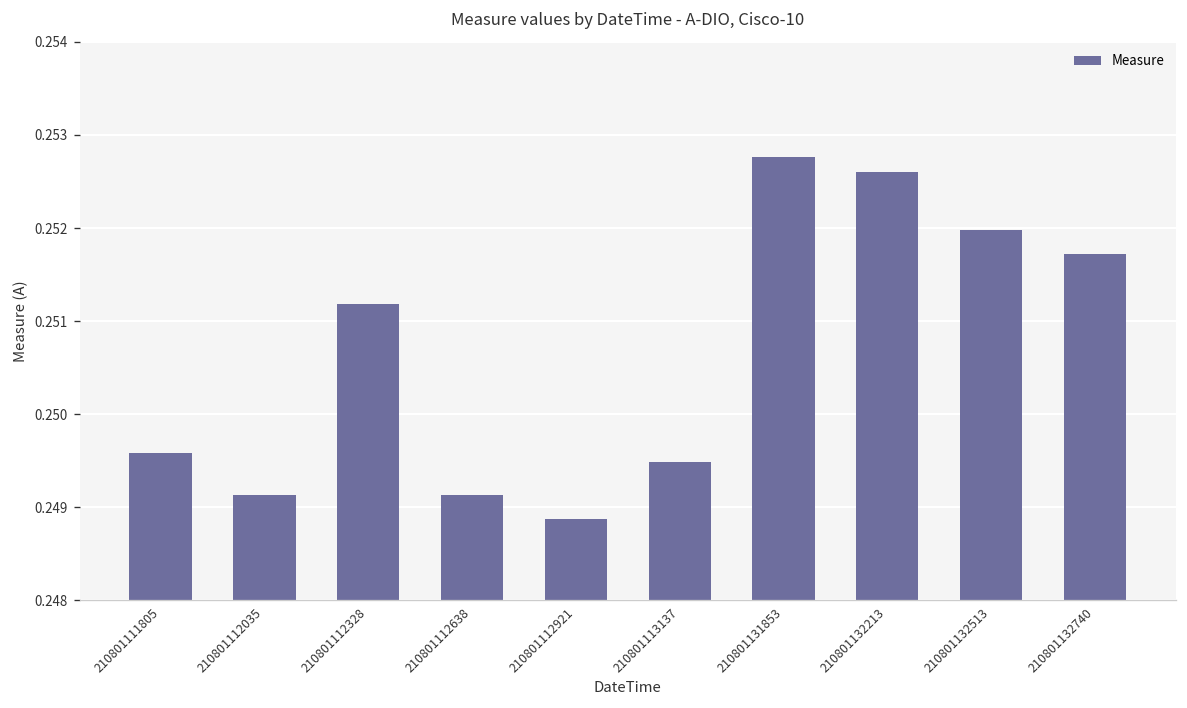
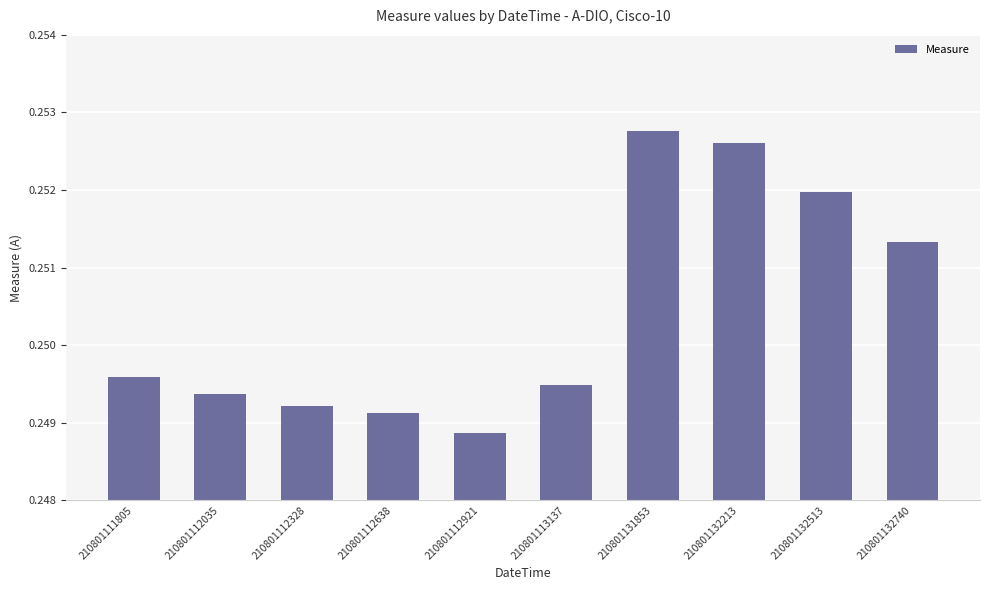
  {
    "210801111805": 0.2496,
-   "210801112035": 0.2491,
-   "210801112328": 0.2512,
+   "210801112035": 0.2494,
+   "210801112328": 0.2492,
    "210801112638": 0.2491,
    "210801112921": 0.2489,
    "210801113137": 0.2495,
    "210801131853": 0.2528,
    "210801132213": 0.2526,
    "210801132513": 0.2520,
-   "210801132740": 0.2517
+   "210801132740": 0.2513
  }
